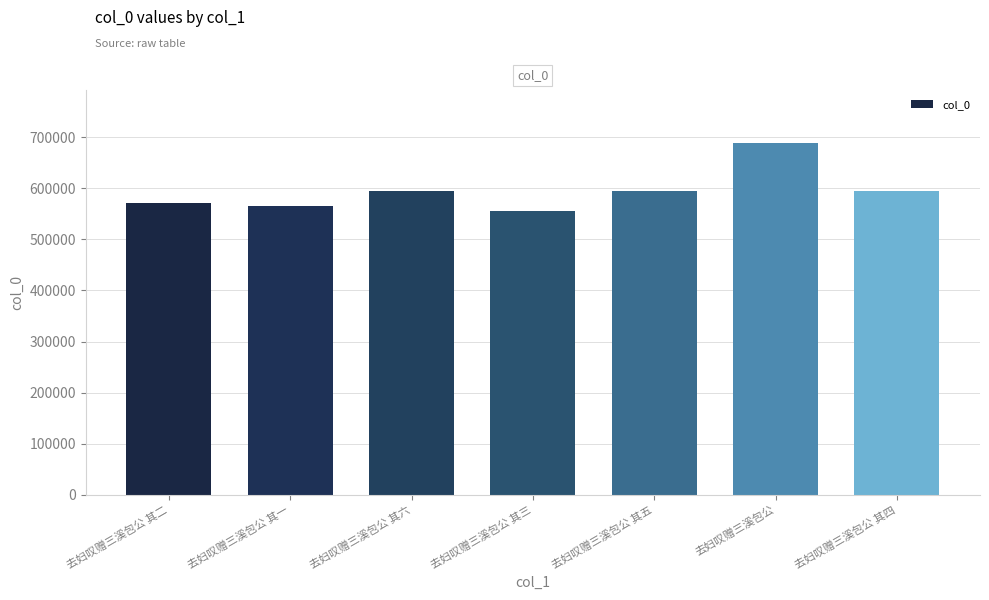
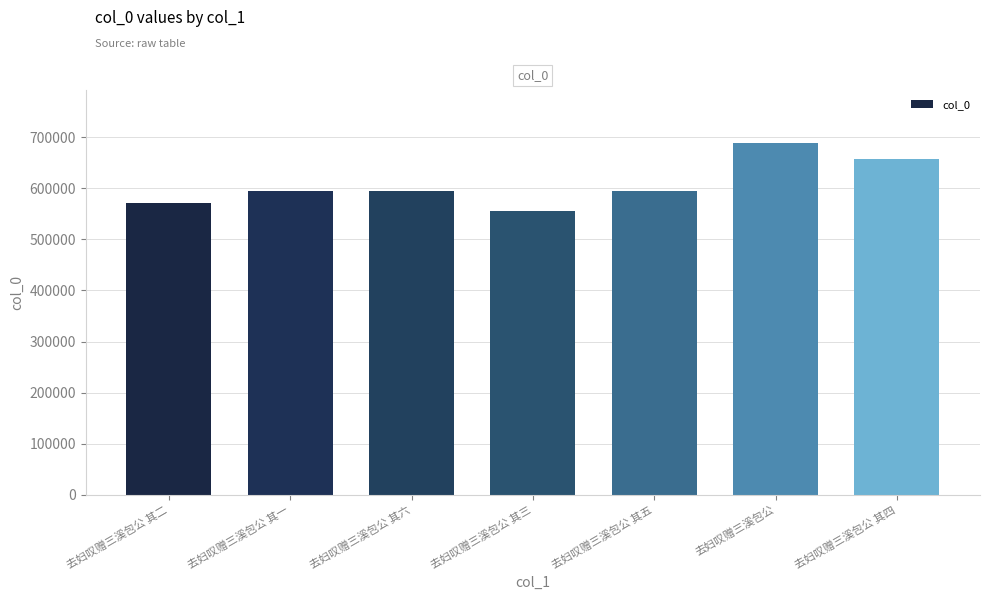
  {
    "去妇叹赠三溪包公 其二": 570000,
-   "去妇叹赠三溪包公 其一": 570000,
+   "去妇叹赠三溪包公 其一": 600000,
    "去妇叹赠三溪包公 其六": 600000,
    "去妇叹赠三溪包公 其三": 560000,
    "去妇叹赠三溪包公 其五": 600000,
    "去妇叹赠三溪包公": 690000,
-   "去妇叹赠三溪包公 其四": 600000
+   "去妇叹赠三溪包公 其四": 660000
  }
